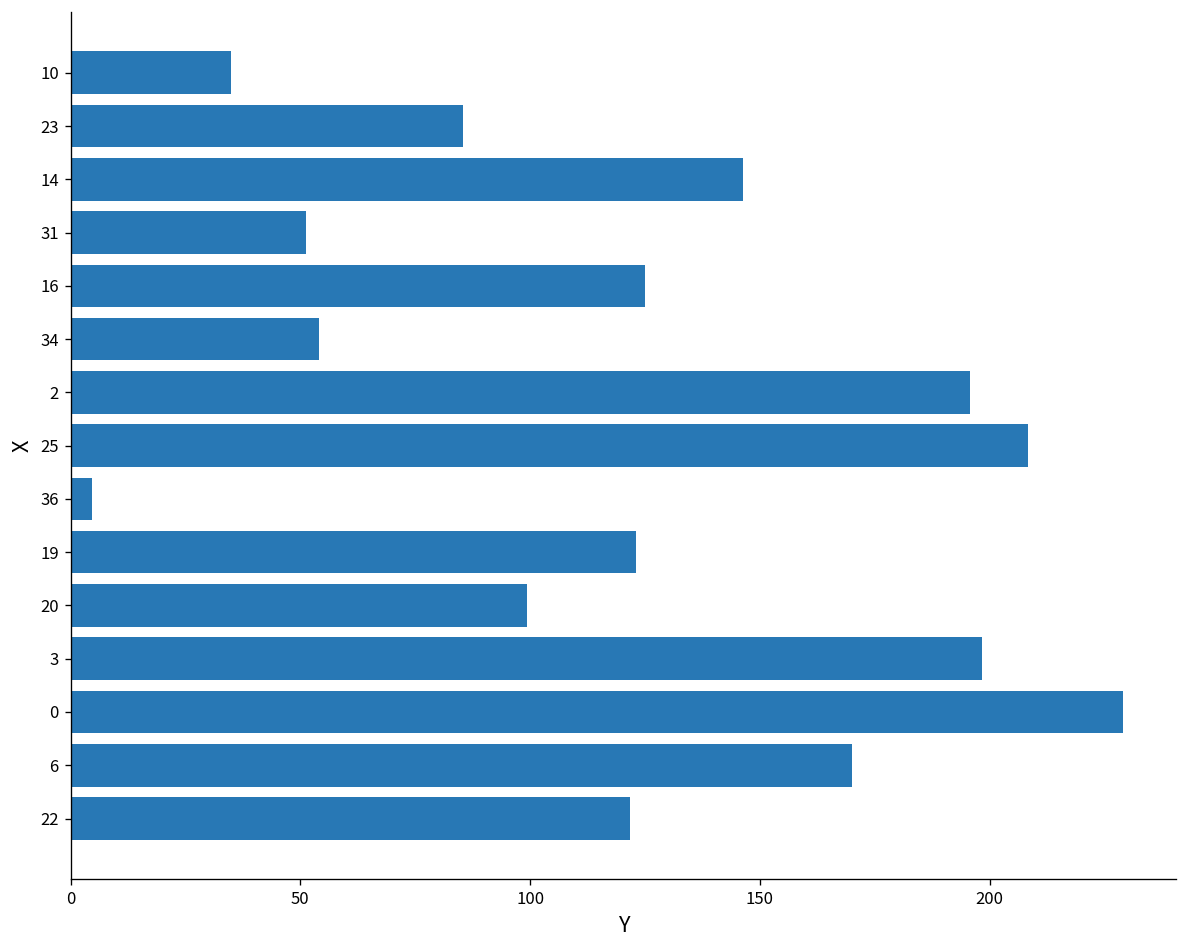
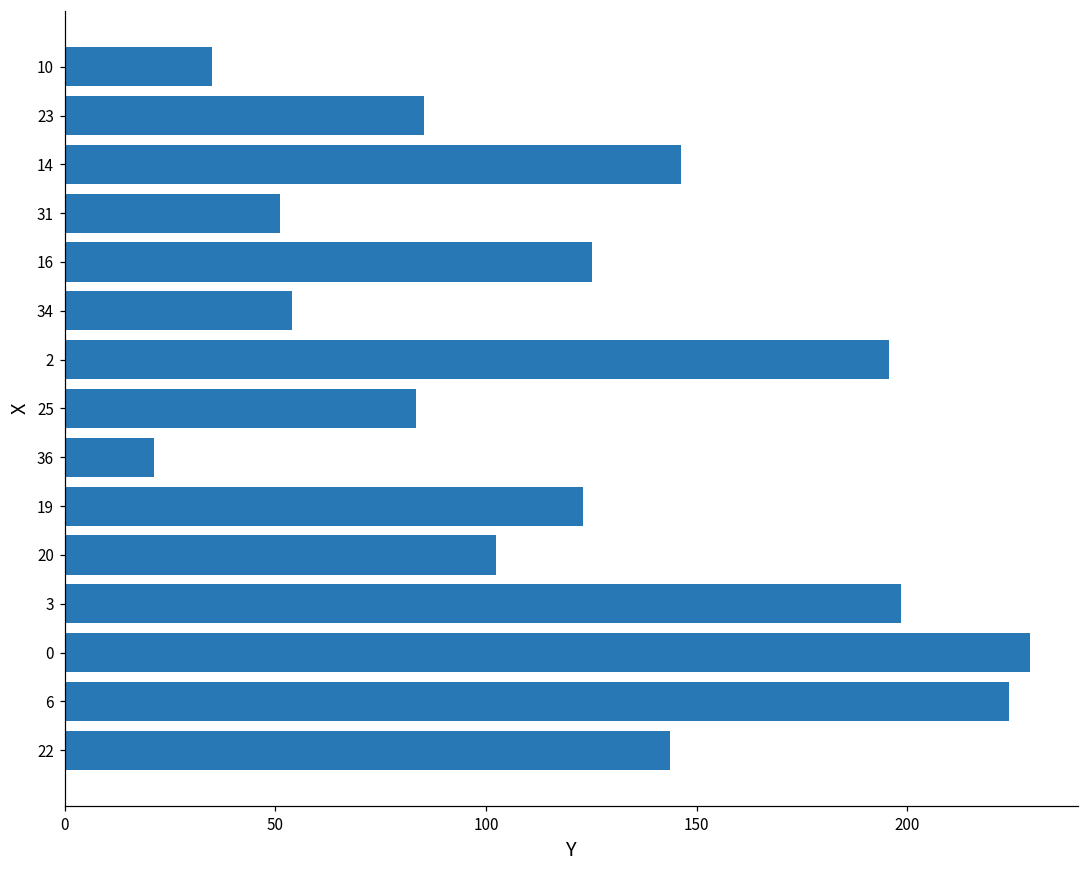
  {
    "10": 35,
    "23": 85,
    "14": 146,
    "31": 51,
    "16": 125,
    "34": 54,
    "2": 196,
-   "25": 208,
-   "36": 5,
+   "25": 83,
+   "36": 21,
    "19": 123,
-   "20": 99,
+   "20": 102,
    "3": 198,
    "0": 229,
-   "6": 170,
-   "22": 122
+   "6": 224,
+   "22": 144
  }
